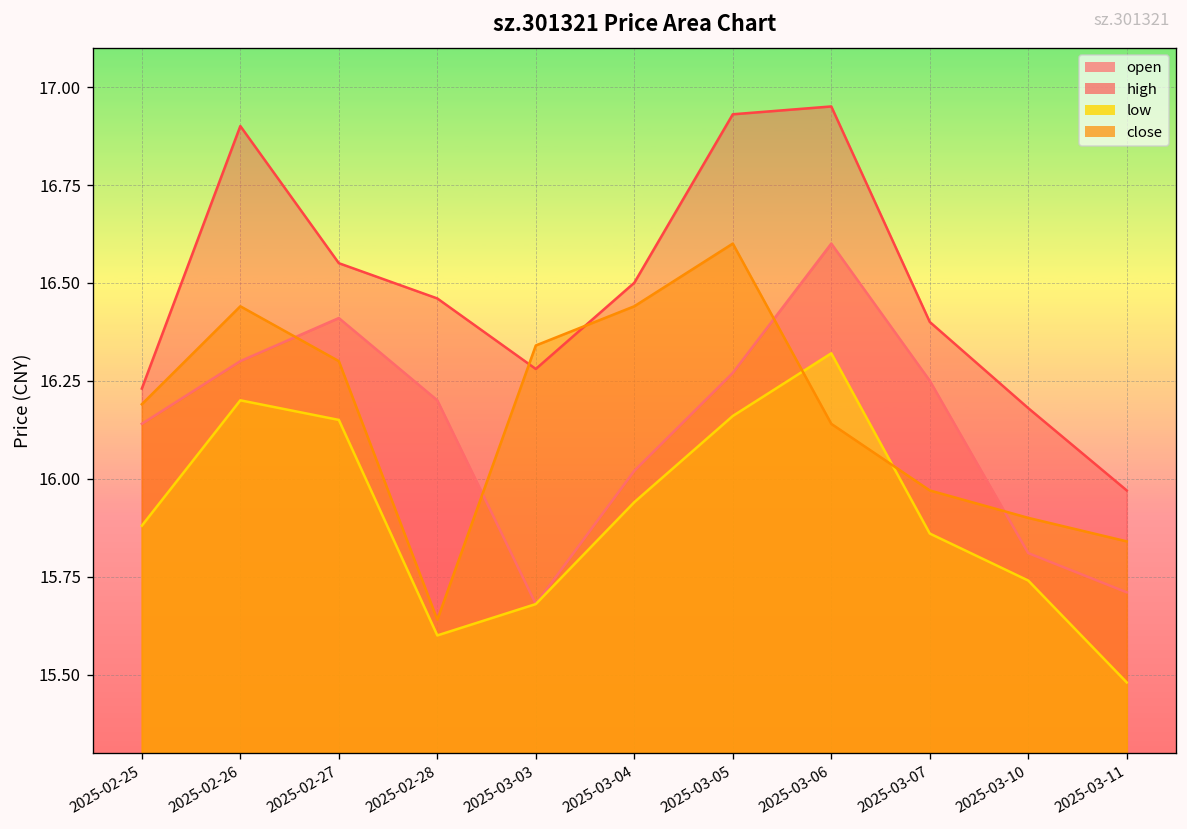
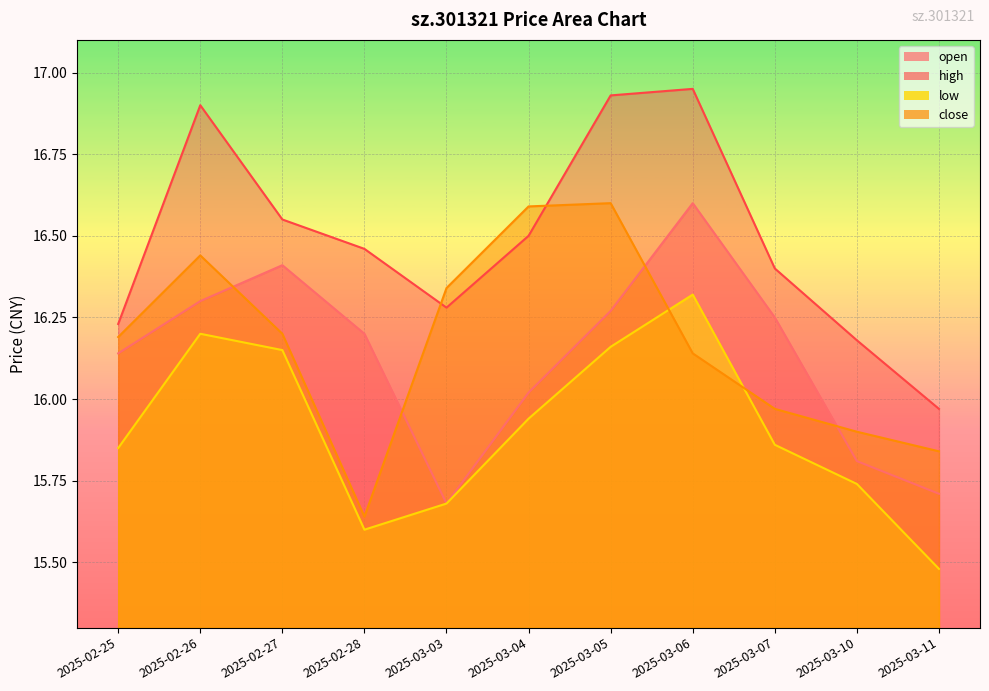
  {
    "low": {
-     "2025-02-25": 15.88,
+     "2025-02-25": 15.85,
      "2025-02-26": 16.20,
      "2025-02-27": 16.15,
      "2025-02-28": 15.60,
      "2025-03-04": 15.94,
      "2025-03-05": 16.16,
      "2025-03-06": 16.32,
      "2025-03-07": 15.86,
      "2025-03-10": 15.74,
      "2025-03-11": 15.48
    },
    "close": {
      "2025-02-25": 16.19,
      "2025-02-26": 16.44,
-     "2025-02-27": 16.3,
+     "2025-02-27": 16.2,
      "2025-02-28": 15.64,
      "2025-03-03": 16.34,
-     "2025-03-04": 16.44,
+     "2025-03-04": 16.59,
      "2025-03-05": 16.60,
      "2025-03-06": 16.14,
      "2025-03-07": 15.97,
      "2025-03-10": 15.90,
      "2025-03-11": 15.84
    }
  }
